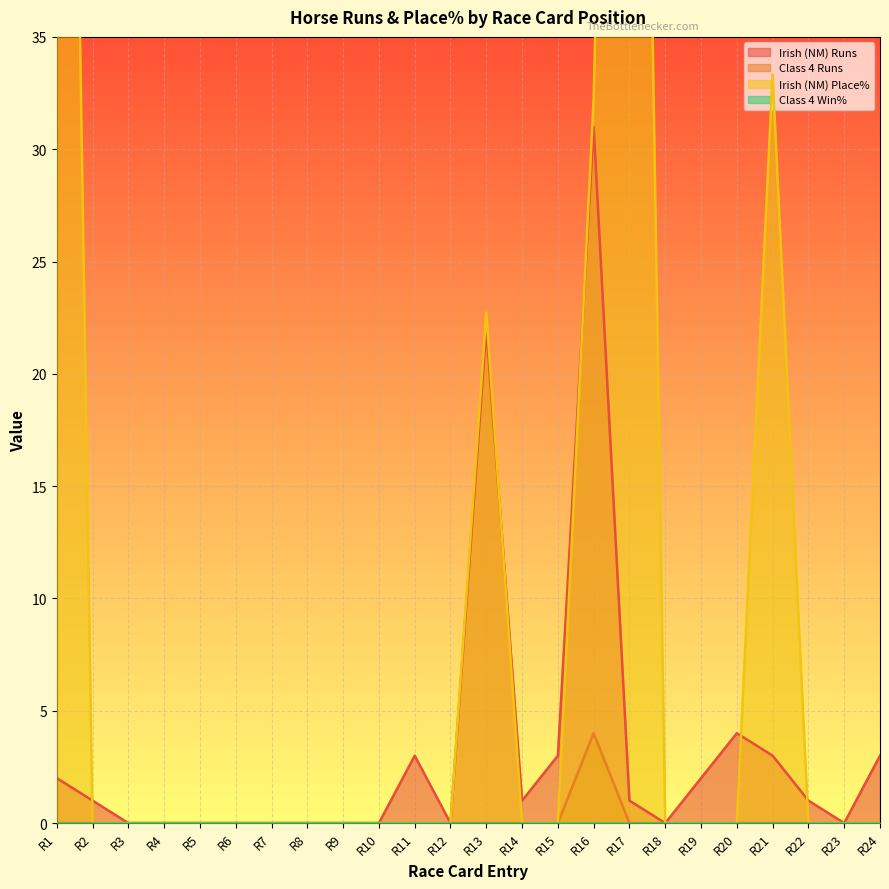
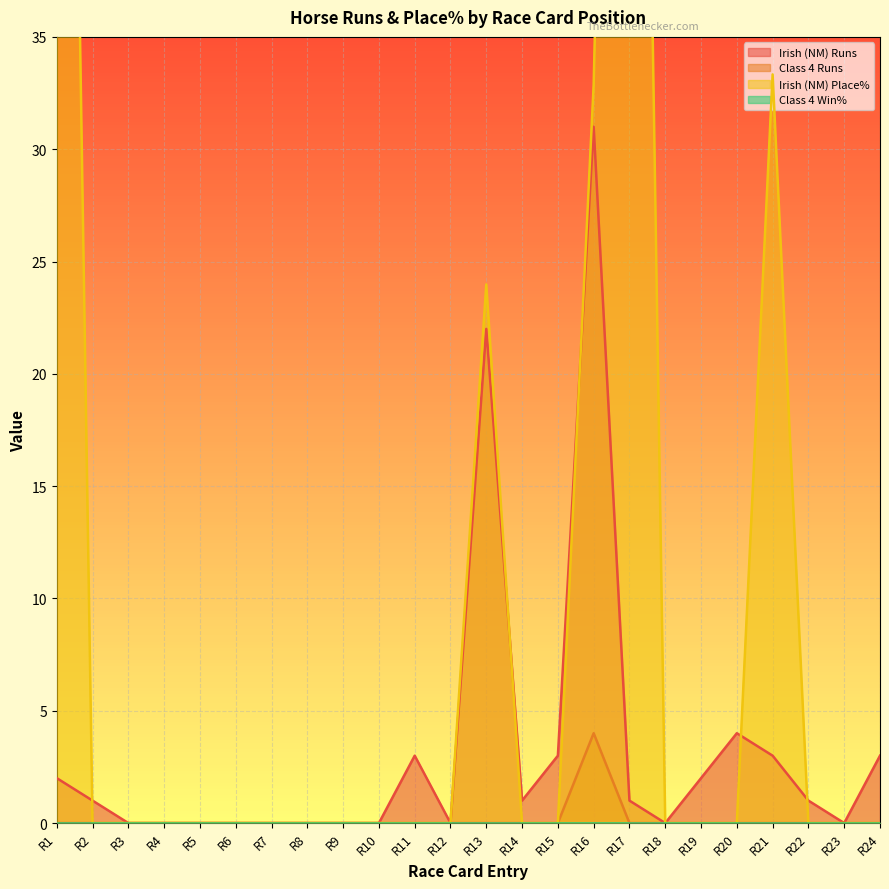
  {
    "Irish (NM) Place%": {
-     "R13": 22.7,
-     "R16": 32.3
+     "R13": 24.0,
+     "R16": 32.9
    },
    "Class 4 Win%": {
      "R16": 0.0
    }
  }
